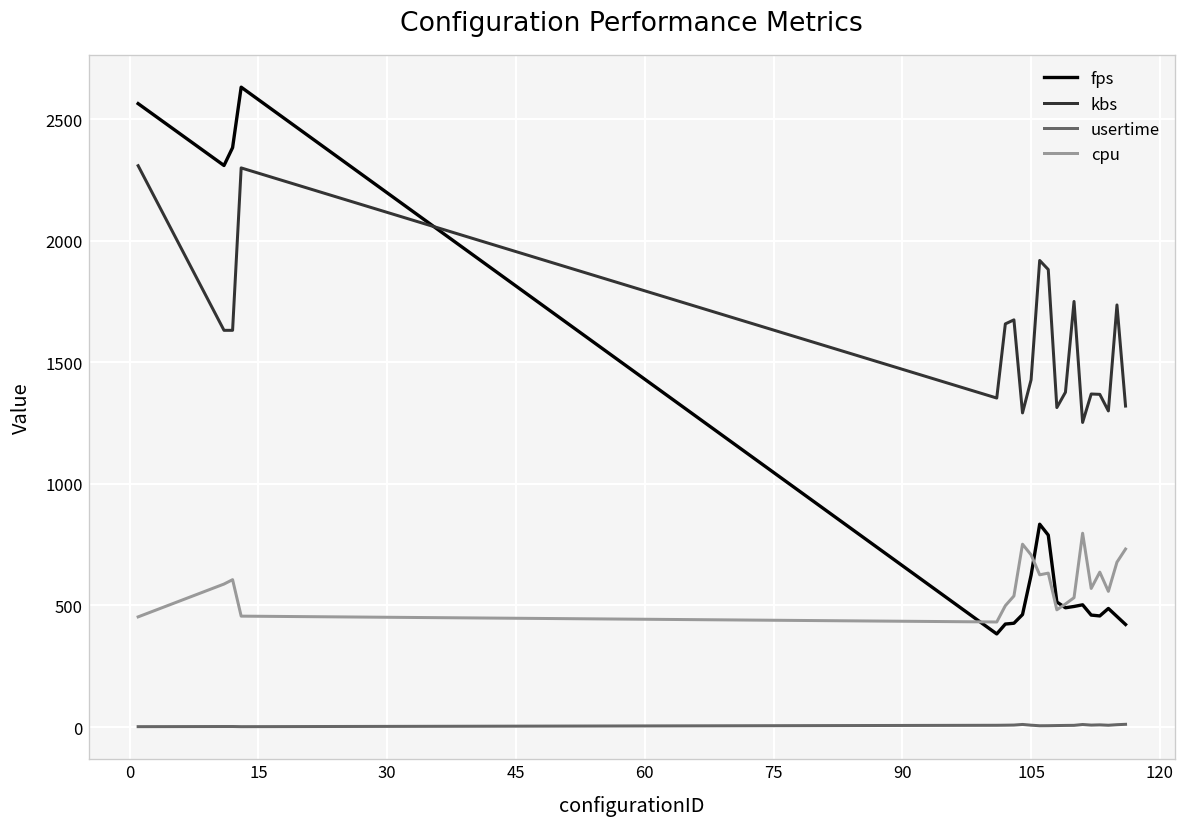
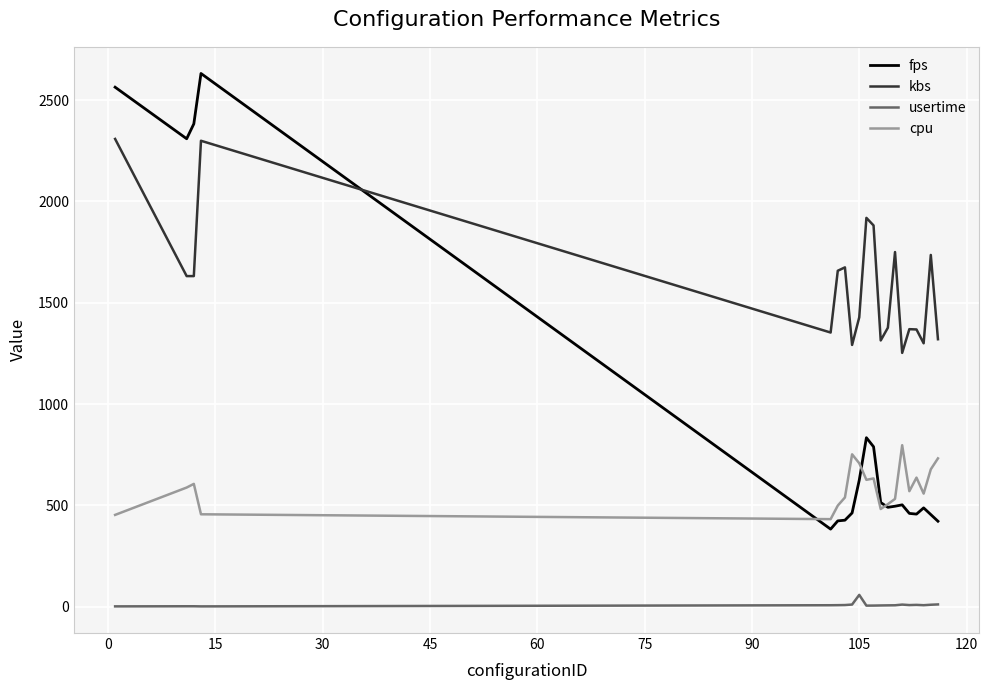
  {
    "fps": {
      "105": 620
    },
    "kbs": {
      "105": 1430
    },
    "usertime": {
-     "105": 10
+     "105": 60
    },
    "cpu": {
      "105": 710
    }
  }
